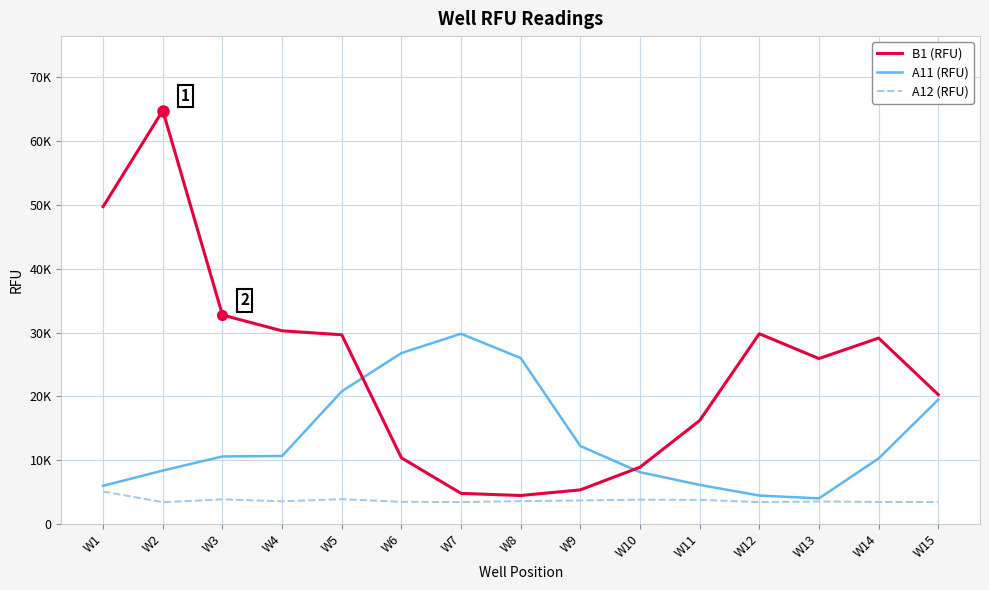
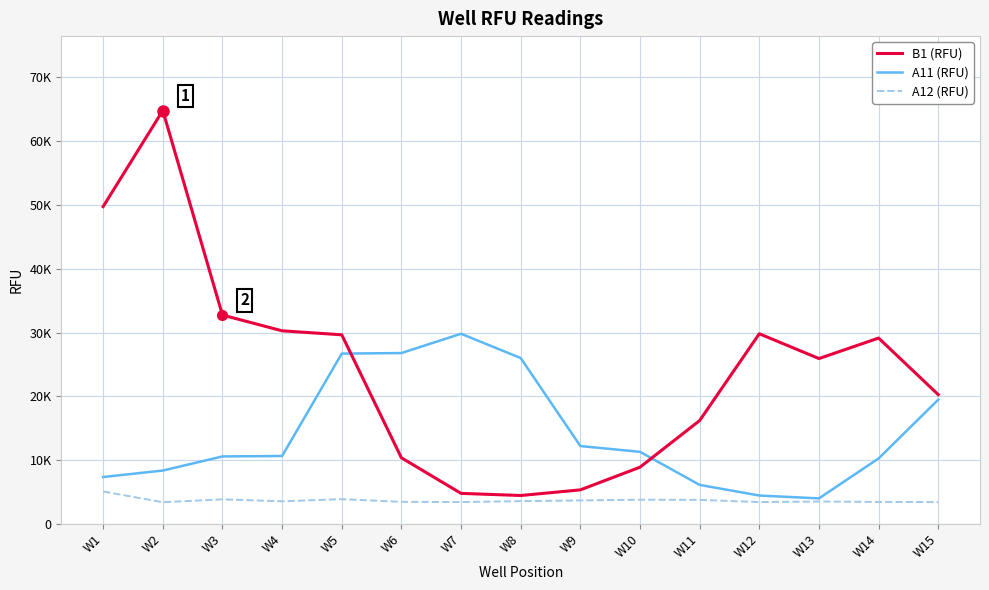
  {
    "A11 (RFU)": {
-     "W1": 6000,
+     "W1": 7000,
      "W2": 8000,
      "W3": 11000,
      "W4": 11000,
-     "W5": 21000,
+     "W5": 27000,
      "W6": 27000,
      "W7": 30000,
      "W8": 26000,
      "W9": 12000,
-     "W10": 8000,
+     "W10": 11000,
      "W11": 6000,
      "W12": 4000,
      "W13": 4000,
      "W14": 10000,
      "W15": 19000
    },
    "A12 (RFU)": {
      "W1": 5000,
      "W2": 3000,
      "W3": 4000,
      "W4": 4000,
      "W5": 4000,
      "W6": 3000,
      "W7": 3000,
      "W8": 4000,
      "W9": 4000,
      "W10": 4000,
      "W11": 4000,
      "W12": 3000,
      "W13": 4000,
      "W14": 3000,
      "W15": 3000
    }
  }
